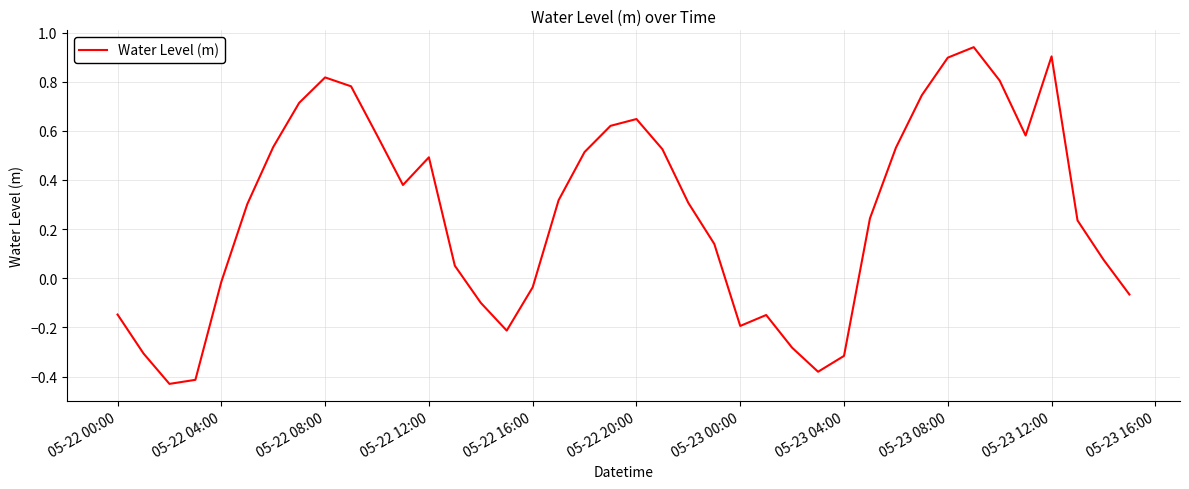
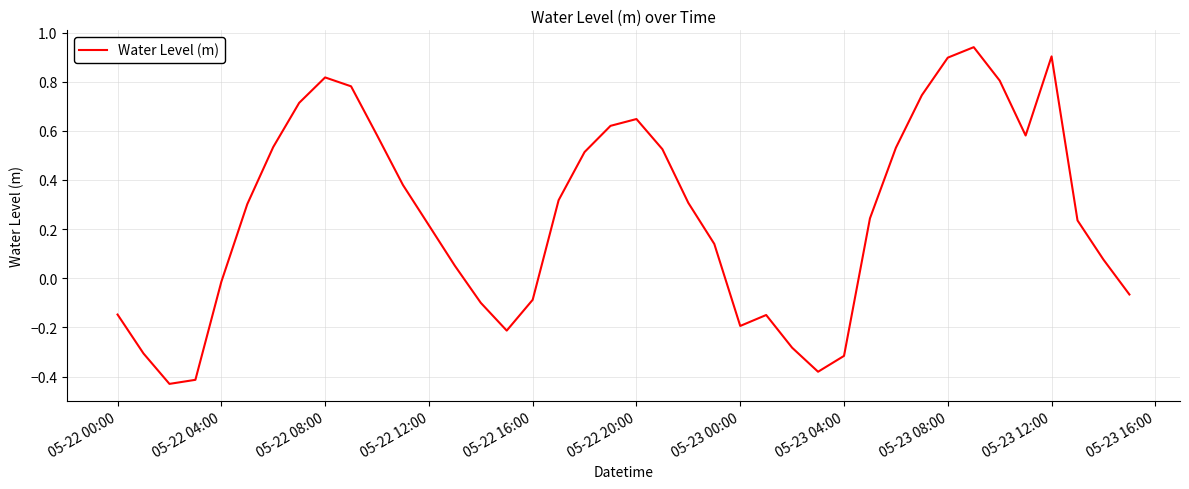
  {
    "05-22 00:00": -0.15,
    "05-22 04:00": -0.01,
    "05-22 08:00": 0.82,
-   "05-22 12:00": 0.49,
-   "05-22 16:00": -0.04,
+   "05-22 12:00": 0.22,
+   "05-22 16:00": -0.09,
    "05-22 20:00": 0.65,
    "05-23 00:00": -0.19,
    "05-23 04:00": -0.32,
    "05-23 08:00": 0.90,
    "05-23 12:00": 0.90
  }
